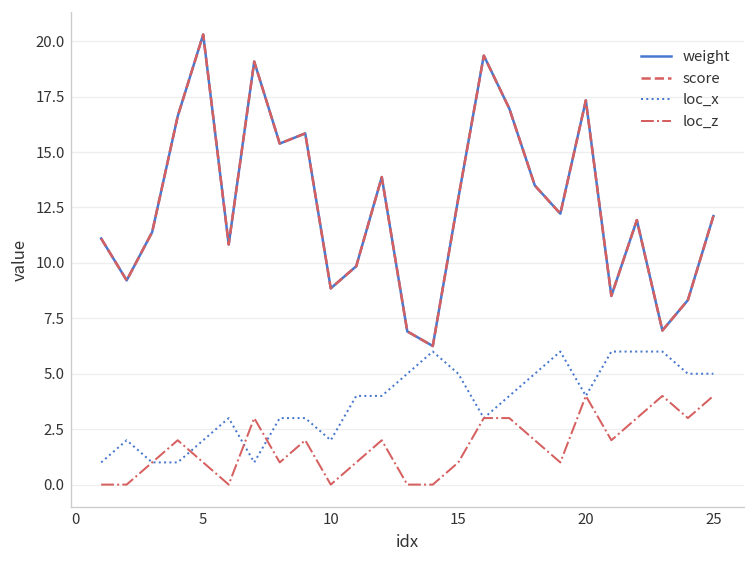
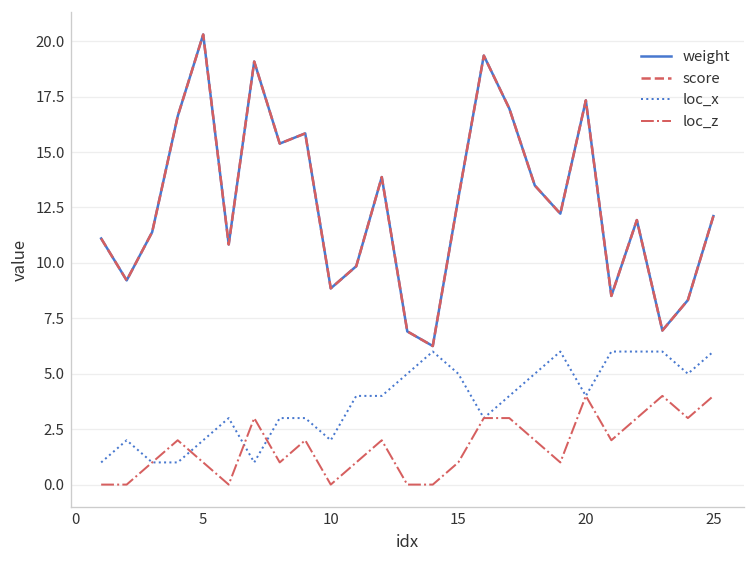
  {
    "loc_x": {
      "5": 2,
      "10": 2,
      "15": 5,
-     "25": 5
+     "25": 6
    }
  }
